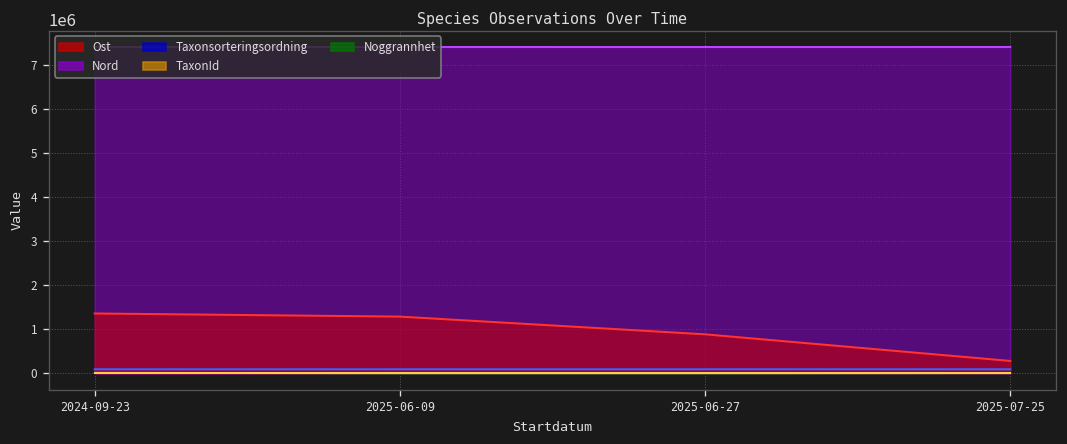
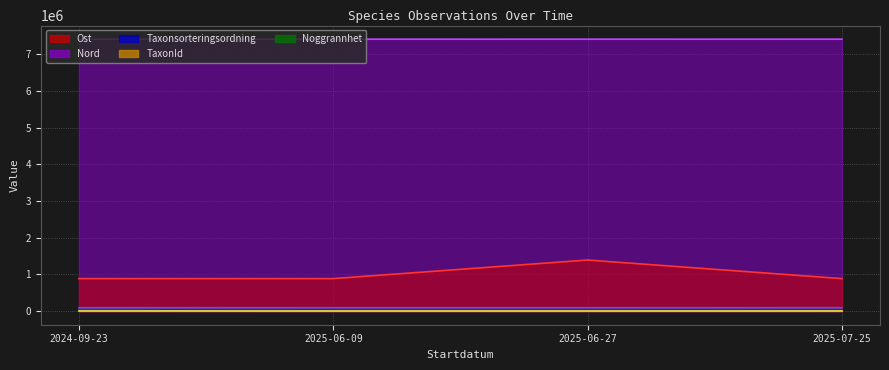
  {
    "TaxonId": {
      "2024-09-23": 0,
      "2025-06-09": 0,
      "2025-06-27": 0,
      "2025-07-25": 0
    },
    "Taxonsorteringsordning": {
      "2024-09-23": 100000,
      "2025-06-09": 100000,
      "2025-06-27": 100000,
      "2025-07-25": 100000
    },
    "Nord": {
      "2025-06-27": 7400000,
      "2025-07-25": 7400000
    },
    "Ost": {
-     "2024-09-23": 1400000,
-     "2025-06-09": 1300000,
-     "2025-06-27": 900000,
-     "2025-07-25": 300000
+     "2024-09-23": 900000,
+     "2025-06-09": 900000,
+     "2025-06-27": 1400000,
+     "2025-07-25": 900000
    }
  }
